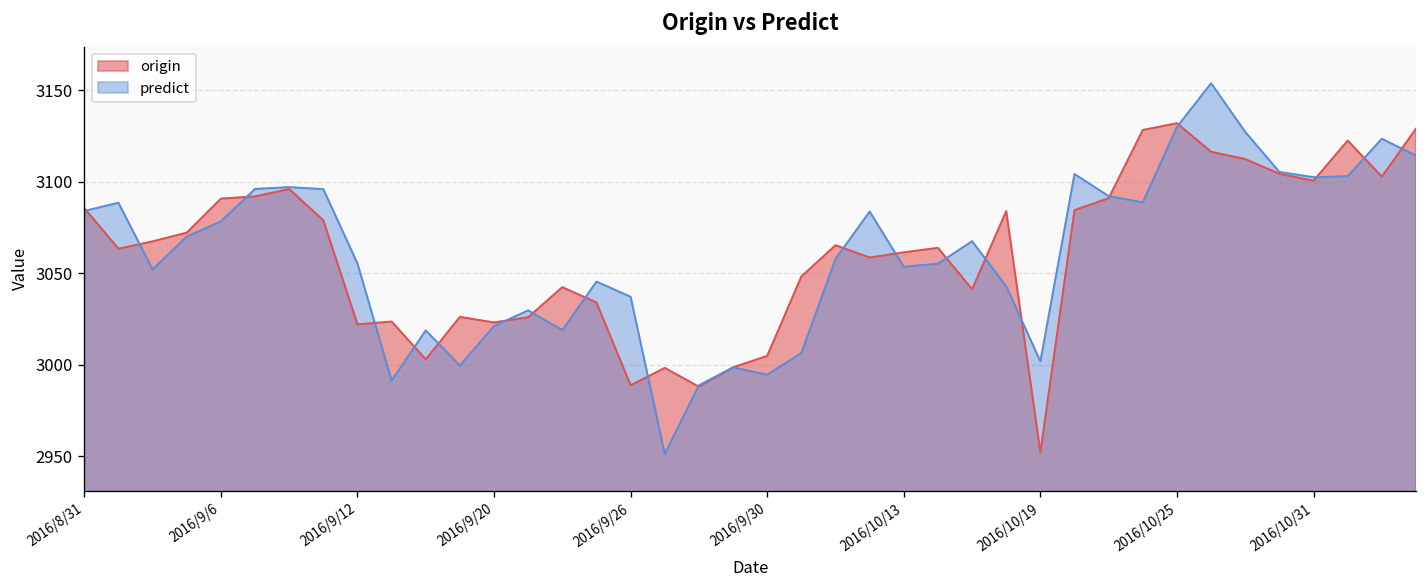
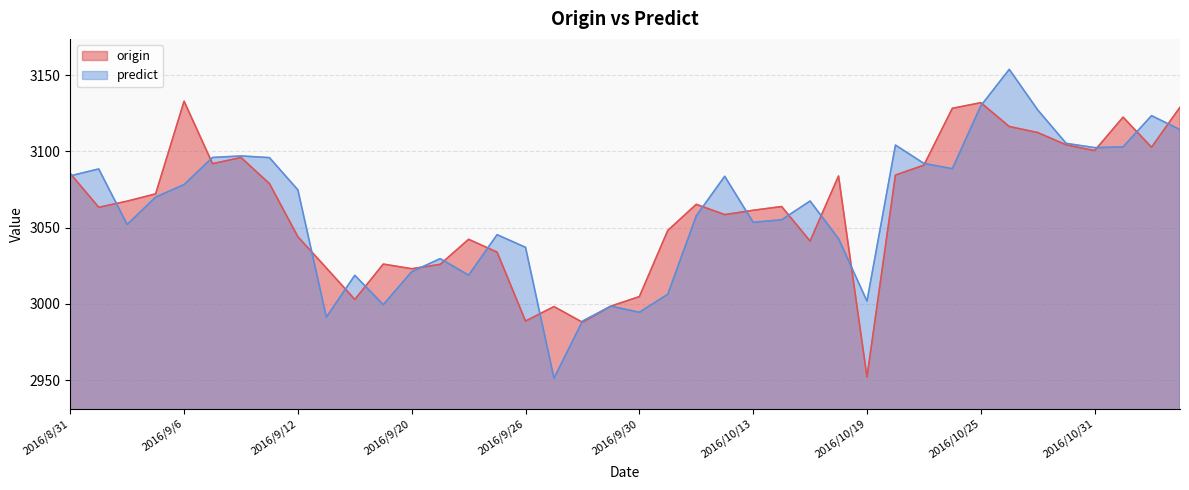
  {
    "origin": {
-     "2016/9/6": 3091,
-     "2016/9/12": 3022,
+     "2016/9/6": 3133,
+     "2016/9/12": 3044,
      "2016/9/20": 3023,
      "2016/9/26": 2989,
      "2016/9/30": 3005,
      "2016/10/13": 3061,
      "2016/10/19": 2952,
      "2016/10/25": 3132,
      "2016/10/31": 3100
    },
    "predict": {
      "2016/9/6": 3078,
-     "2016/9/12": 3055,
+     "2016/9/12": 3075,
      "2016/9/20": 3021,
      "2016/9/26": 3037,
      "2016/9/30": 2994,
      "2016/10/13": 3053,
      "2016/10/19": 3002,
      "2016/10/25": 3130,
      "2016/10/31": 3102
    }
  }
